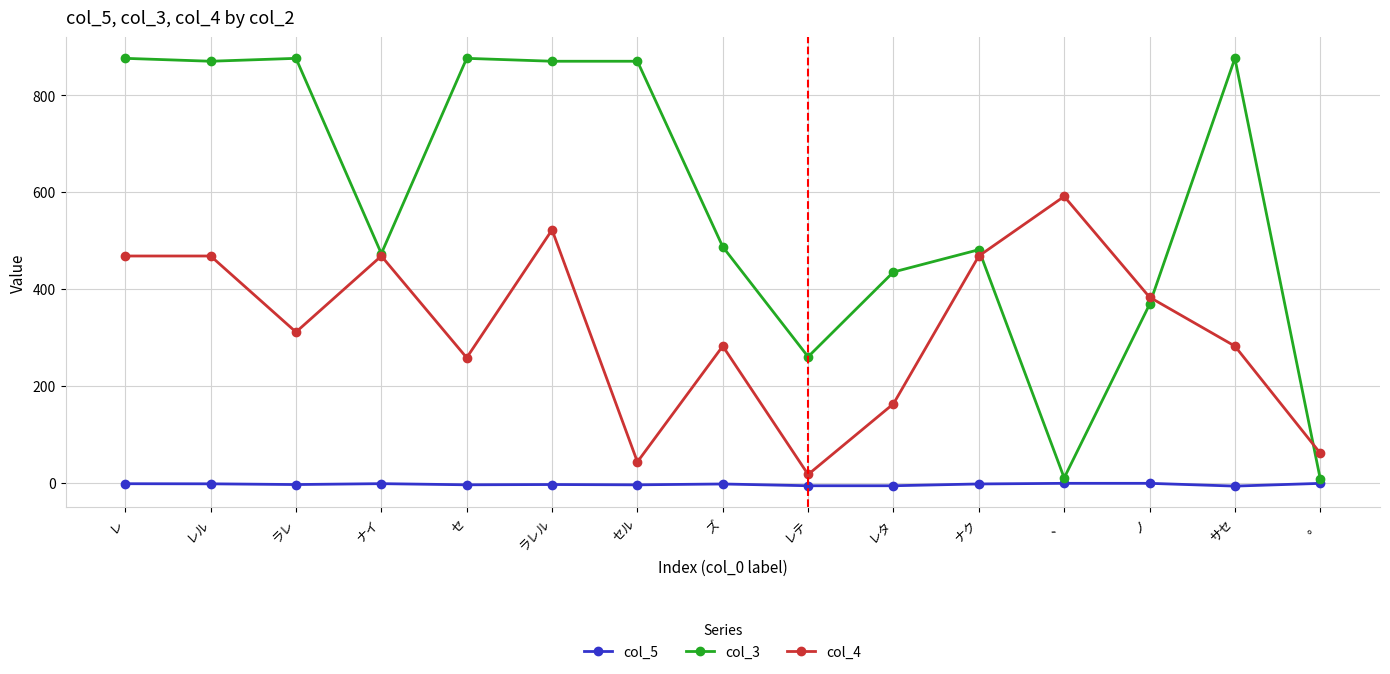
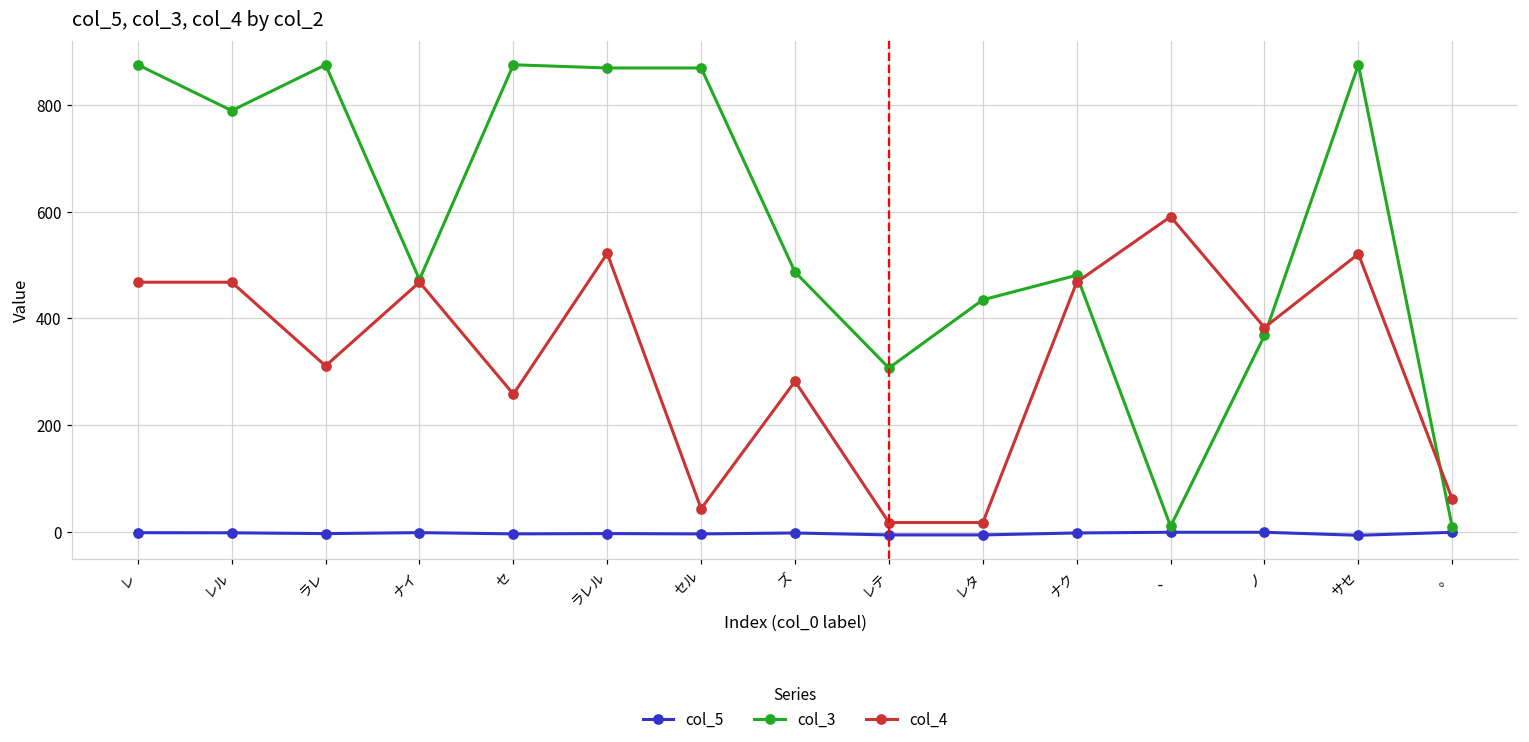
  {
    "col_5": {
      "レ": 0,
      "レル": 0,
      "ラレ": 0,
      "ナイ": 0,
      "セ": 0,
      "ラレル": 0,
      "セル": 0,
      "ズ": 0,
      "レテ": -10,
      "レタ": -10,
      "ナク": 0,
      "、": 0,
      "ノ": 0,
      "サセ": -10,
      "。": 0
    },
    "col_3": {
      "レ": 880,
-     "レル": 870,
+     "レル": 790,
      "ラレ": 880,
      "セ": 880,
      "ラレル": 870,
      "セル": 870,
      "ズ": 490,
-     "レテ": 260,
+     "レテ": 310,
      "レタ": 440,
      "ナク": 480,
      "、": 10,
      "ノ": 370,
      "サセ": 880,
      "。": 10
    },
    "col_4": {
      "レ": 470,
      "レル": 470,
      "ラレ": 310,
      "セ": 260,
      "ラレル": 520,
      "セル": 40,
      "ズ": 280,
      "レテ": 20,
-     "レタ": 160,
+     "レタ": 20,
      "ナク": 470,
      "、": 590,
      "ノ": 380,
-     "サセ": 280,
+     "サセ": 520,
      "。": 60
    }
  }
